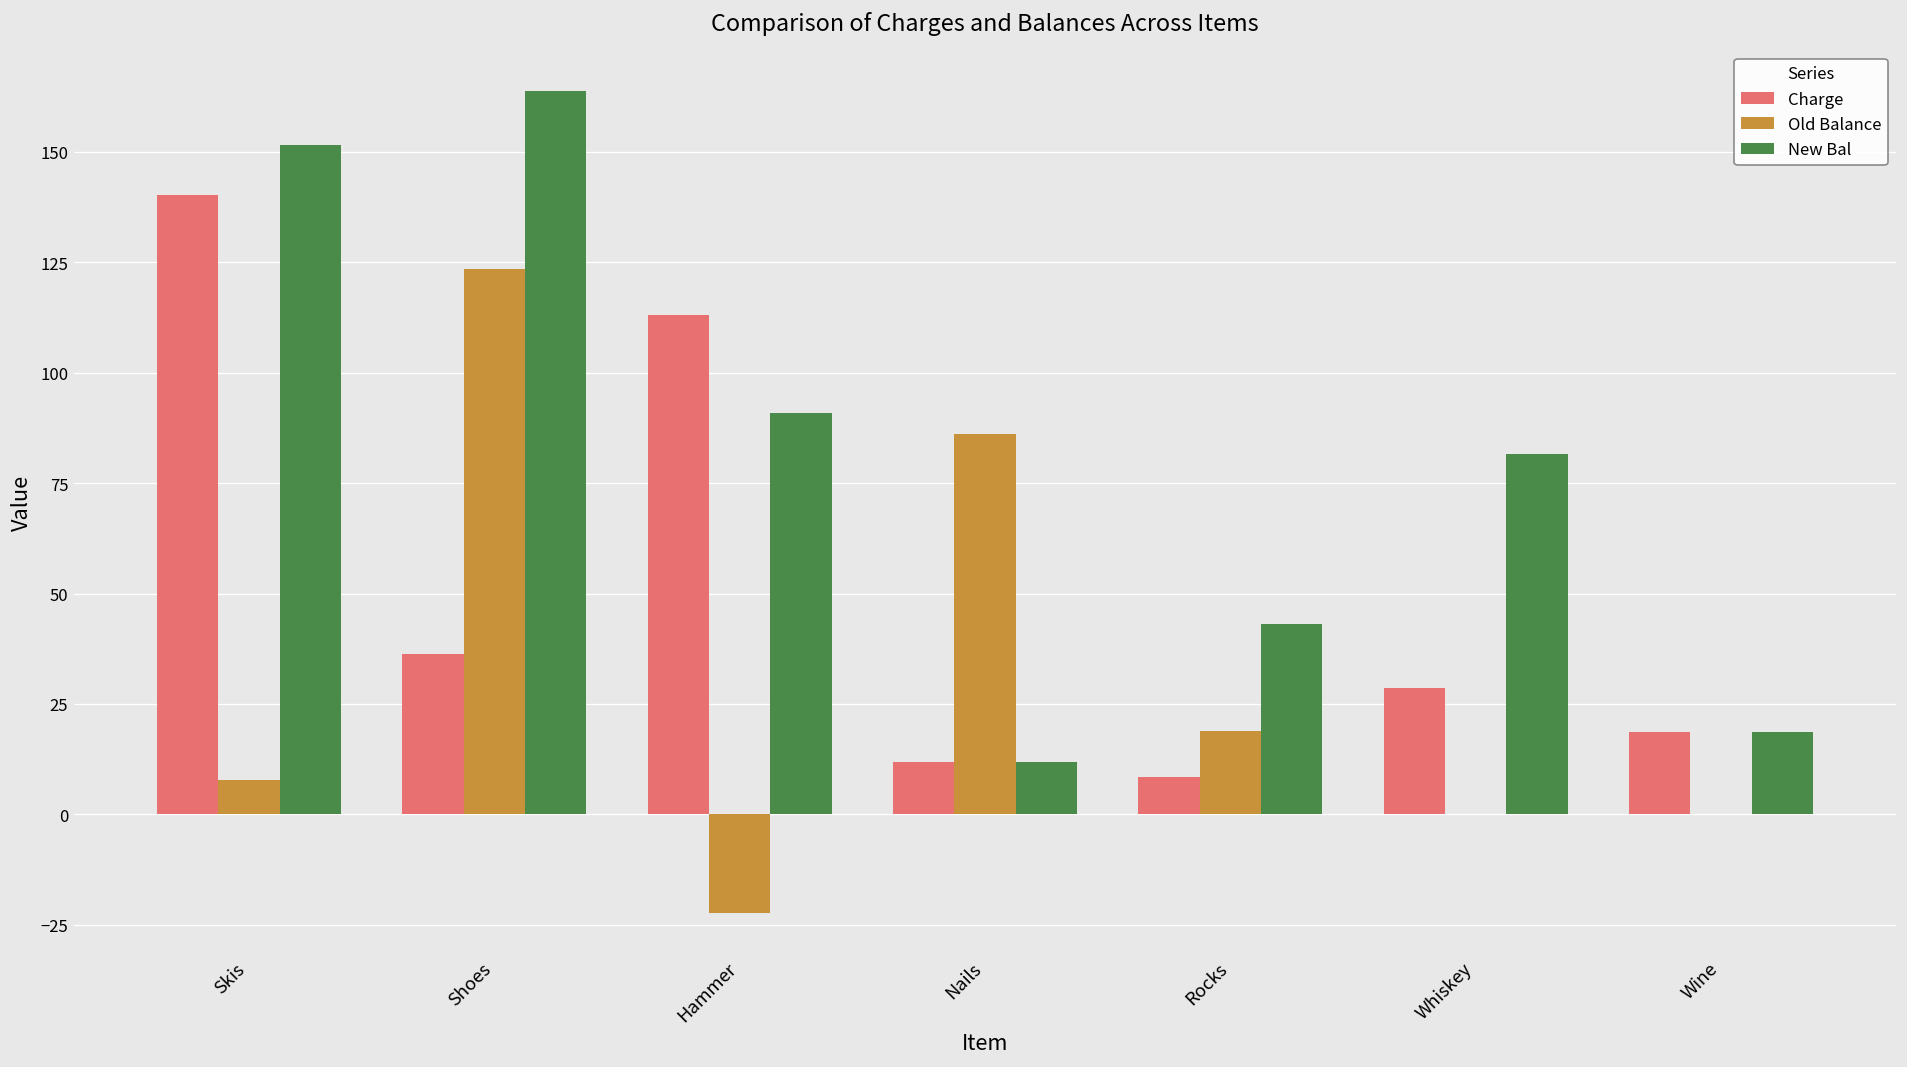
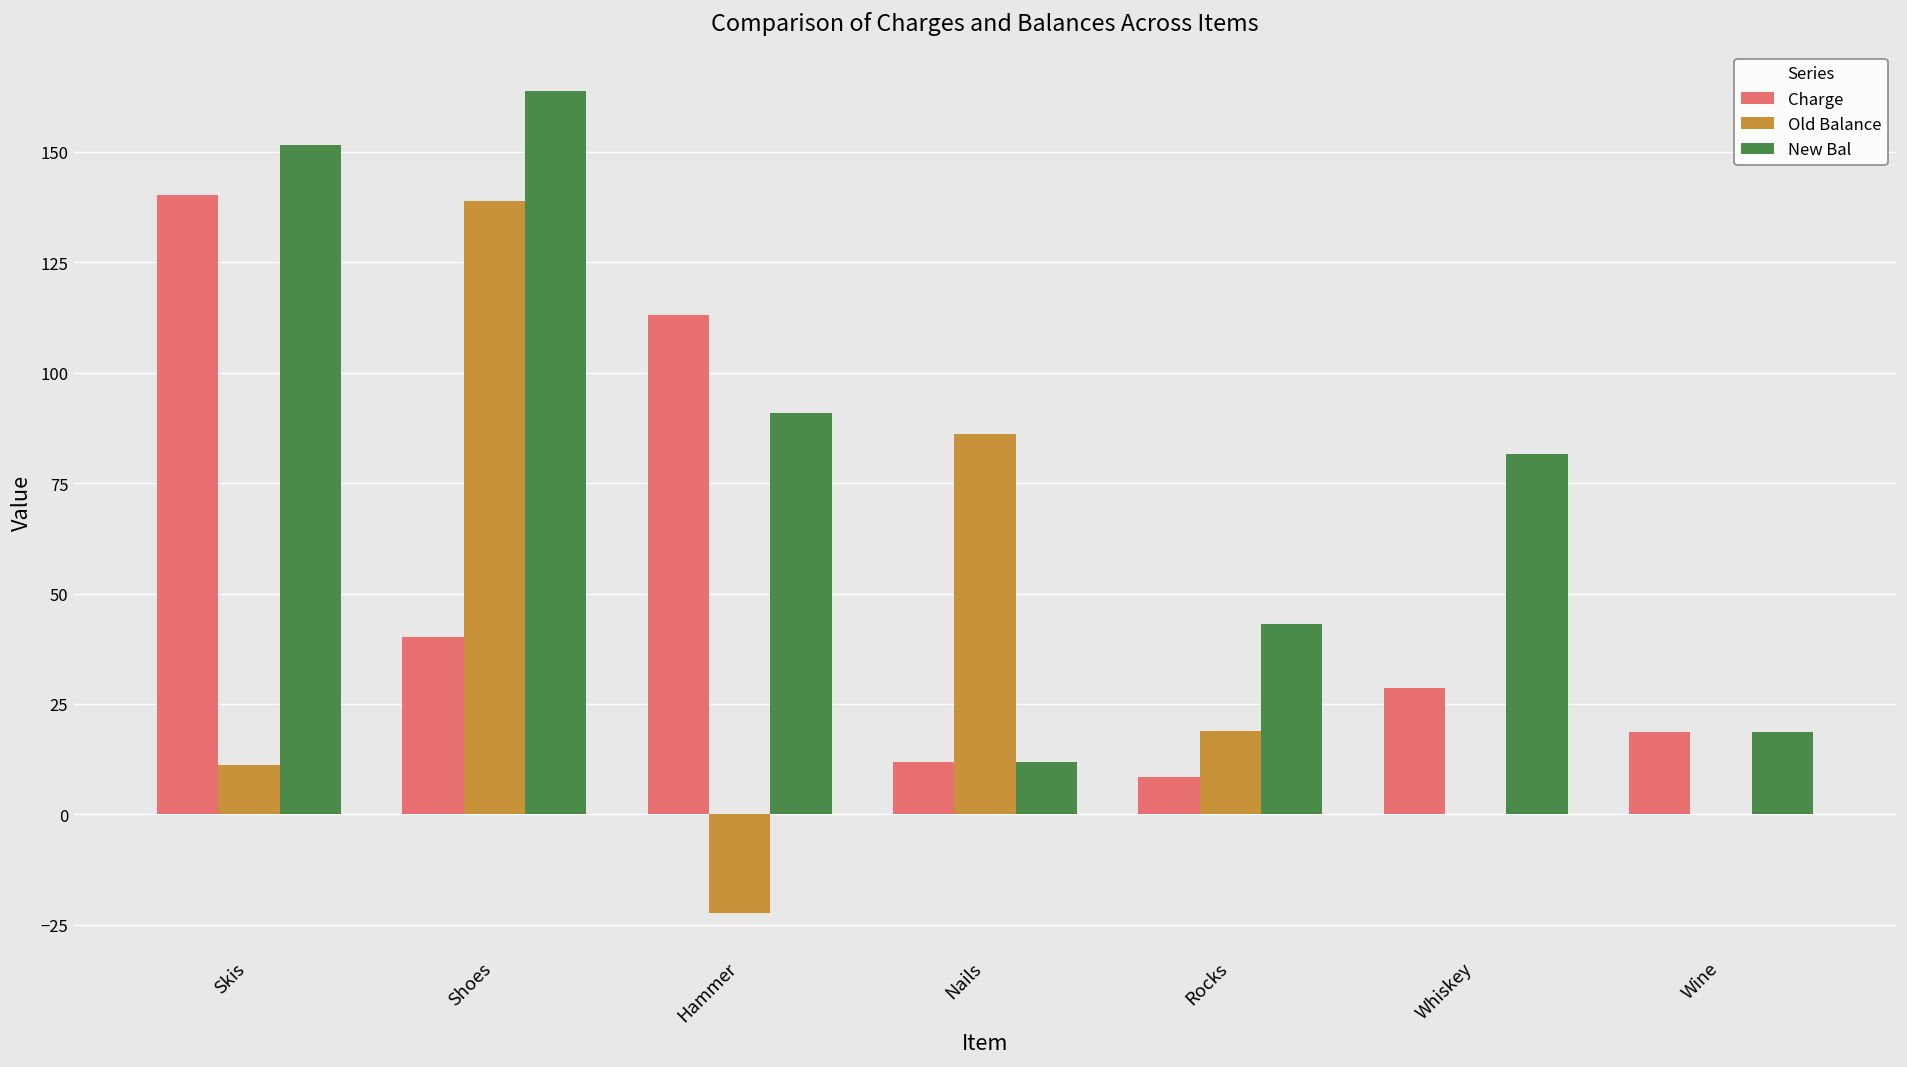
  {
    "Charge": {
      "Skis": 140,
-     "Shoes": 36,
+     "Shoes": 40,
      "Hammer": 113,
      "Nails": 12,
      "Rocks": 8,
      "Whiskey": 29,
      "Wine": 19
    },
    "Old Balance": {
-     "Skis": 8,
-     "Shoes": 123,
+     "Skis": 11,
+     "Shoes": 139,
      "Hammer": -22,
      "Nails": 86,
      "Rocks": 19,
      "Whiskey": 0,
      "Wine": 0
    },
    "New Bal": {
      "Skis": 151,
      "Shoes": 164,
      "Hammer": 91,
      "Nails": 12,
      "Rocks": 43,
      "Whiskey": 82,
      "Wine": 19
    }
  }
